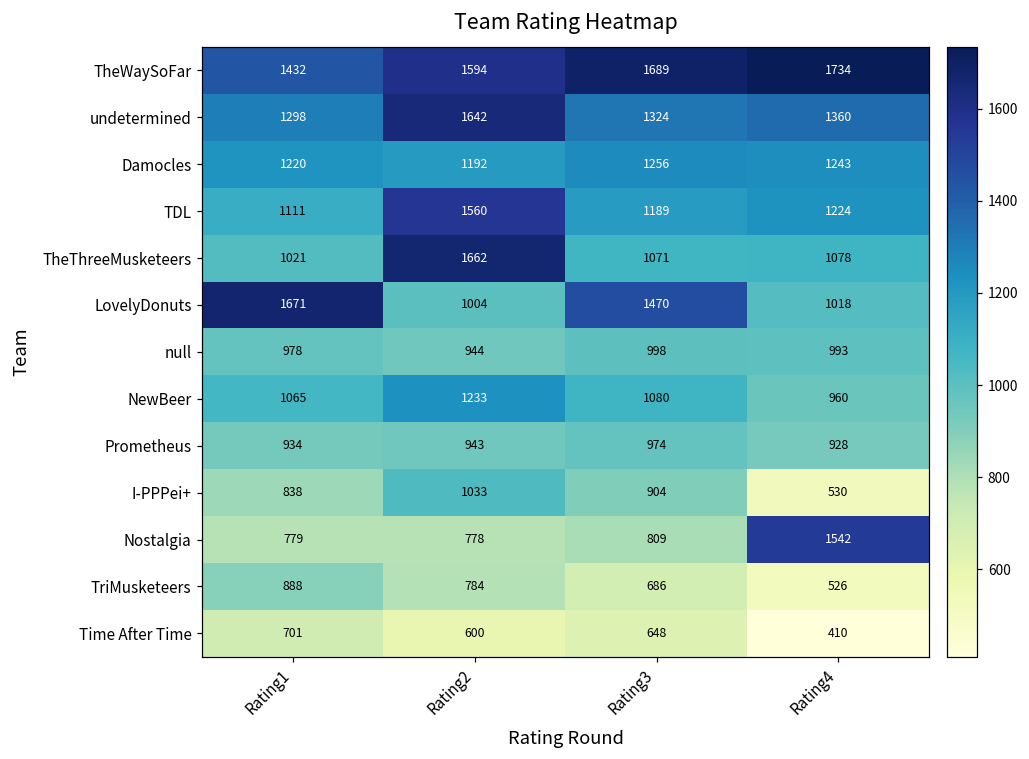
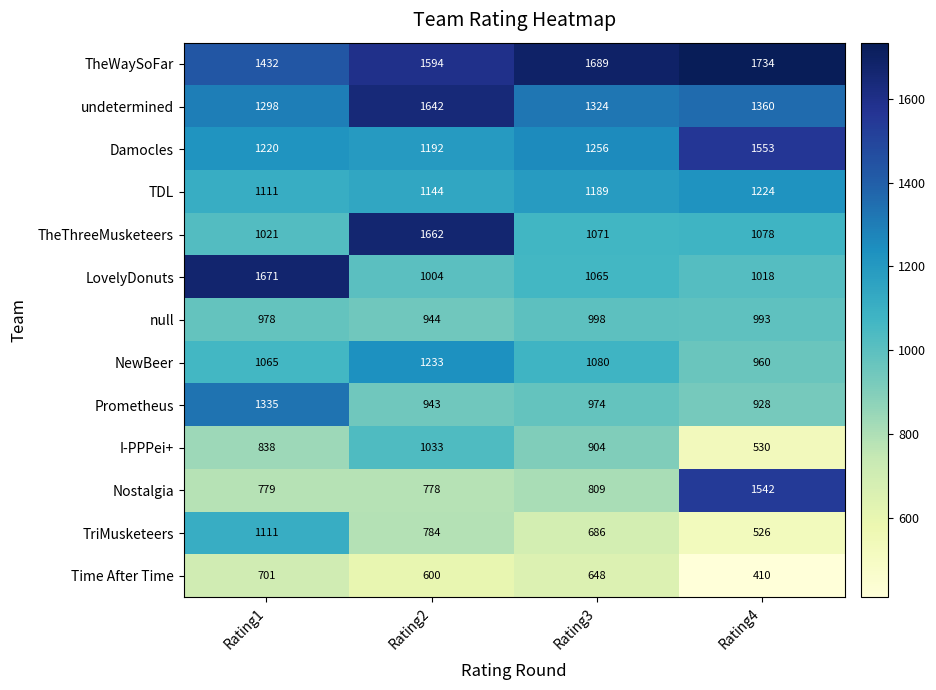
  {
    "TheWaySoFar": {
      "Rating1": 1432,
      "Rating2": 1594,
      "Rating3": 1689,
      "Rating4": 1734
    },
    "undetermined": {
      "Rating1": 1298,
      "Rating2": 1642,
      "Rating3": 1324,
      "Rating4": 1360
    },
    "Damocles": {
      "Rating1": 1220,
      "Rating2": 1192,
      "Rating3": 1256,
-     "Rating4": 1243
+     "Rating4": 1553
    },
    "TDL": {
      "Rating1": 1111,
-     "Rating2": 1560,
+     "Rating2": 1144,
      "Rating3": 1189,
      "Rating4": 1224
    },
    "TheThreeMusketeers": {
      "Rating1": 1021,
      "Rating2": 1662,
      "Rating3": 1071,
      "Rating4": 1078
    },
    "LovelyDonuts": {
      "Rating1": 1671,
      "Rating2": 1004,
-     "Rating3": 1470,
+     "Rating3": 1065,
      "Rating4": 1018
    },
    "null": {
      "Rating1": 978,
      "Rating2": 944,
      "Rating3": 998,
      "Rating4": 993
    },
    "NewBeer": {
      "Rating1": 1065,
      "Rating2": 1233,
      "Rating3": 1080,
      "Rating4": 960
    },
    "Prometheus": {
-     "Rating1": 934,
+     "Rating1": 1335,
      "Rating2": 943,
      "Rating3": 974,
      "Rating4": 928
    },
    "I-PPPei+": {
      "Rating1": 838,
      "Rating2": 1033,
      "Rating3": 904,
      "Rating4": 530
    },
    "Nostalgia": {
      "Rating1": 779,
      "Rating2": 778,
      "Rating3": 809,
      "Rating4": 1542
    },
    "TriMusketeers": {
-     "Rating1": 888,
+     "Rating1": 1111,
      "Rating2": 784,
      "Rating3": 686,
      "Rating4": 526
    },
    "Time After Time": {
      "Rating1": 701,
      "Rating2": 600,
      "Rating3": 648,
      "Rating4": 410
    }
  }
